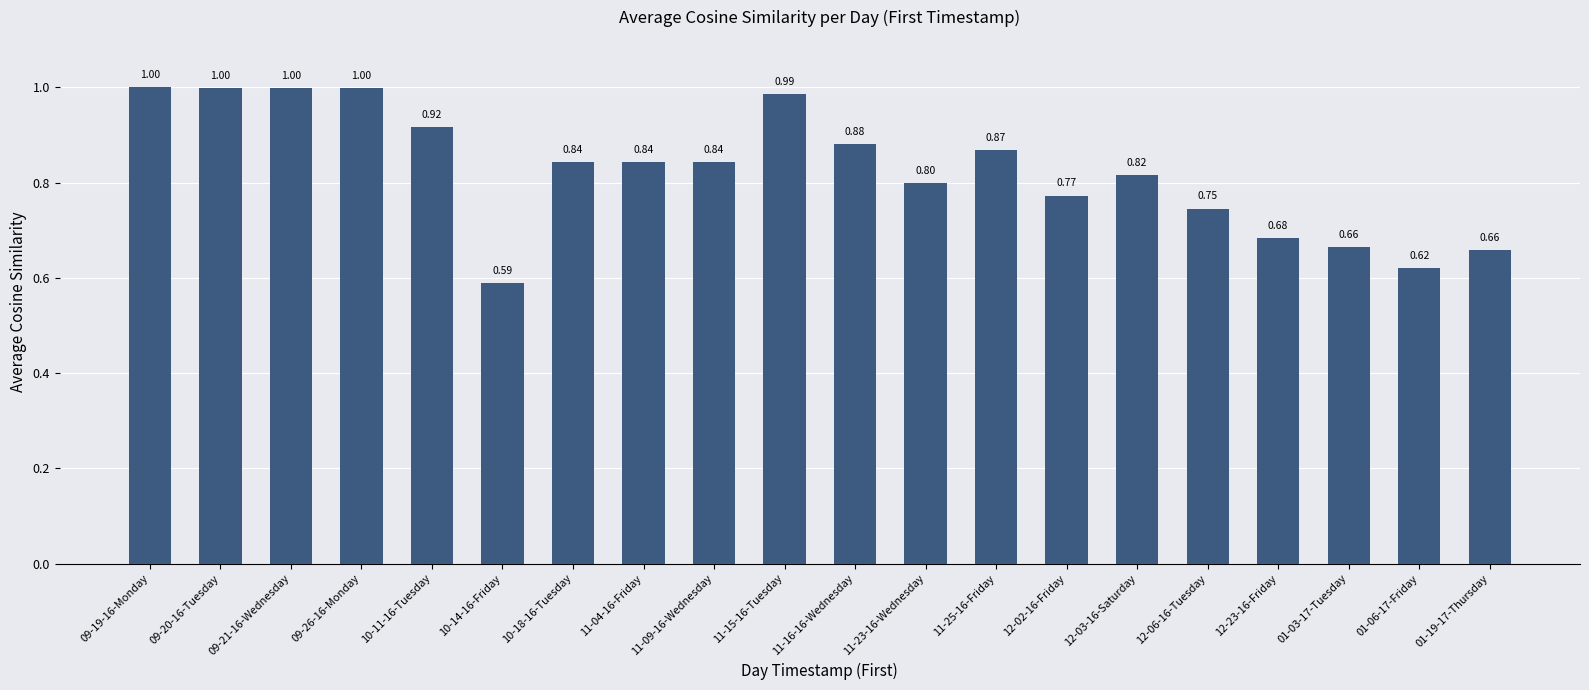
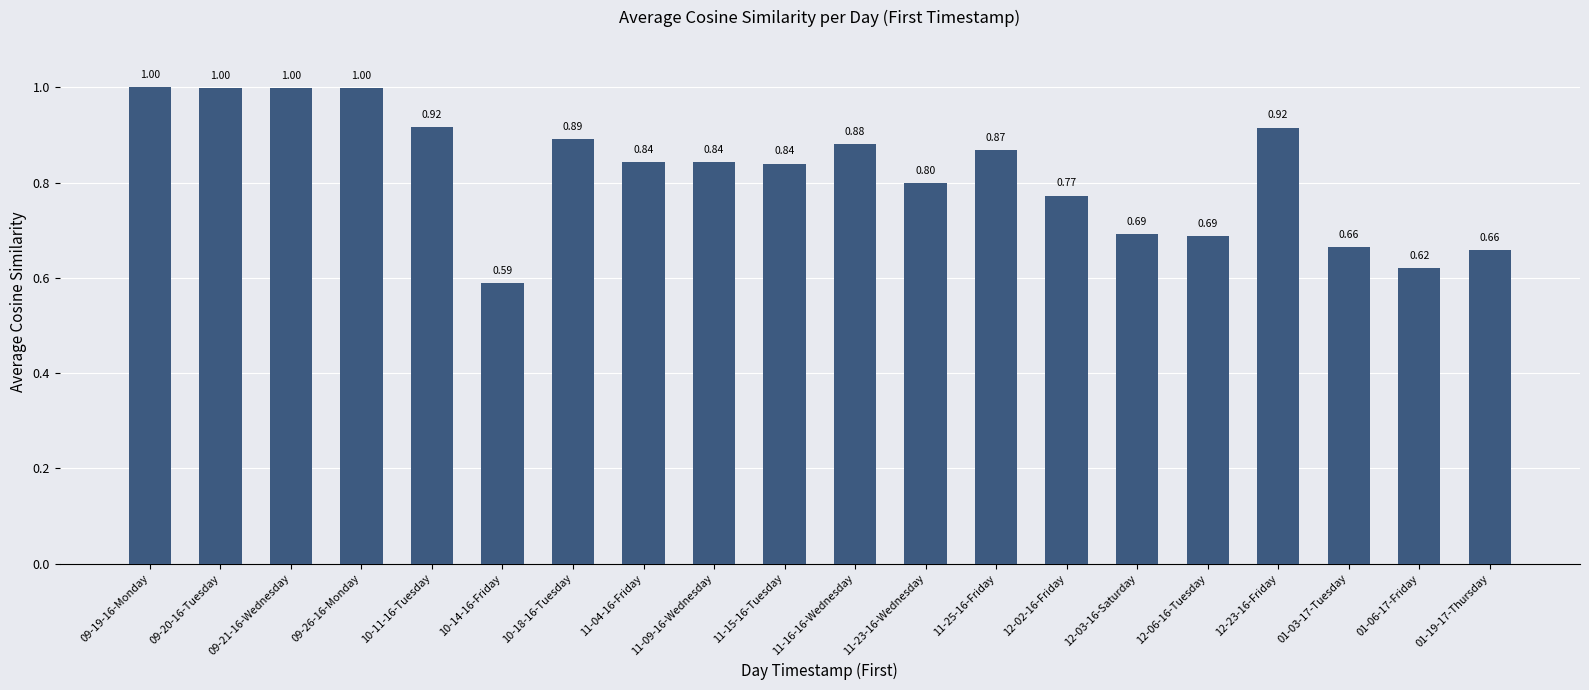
  {
    "09-19-16-Monday": 1.00,
    "09-20-16-Tuesday": 1.00,
    "09-21-16-Wednesday": 1.00,
    "09-26-16-Monday": 1.00,
    "10-11-16-Tuesday": 0.92,
    "10-14-16-Friday": 0.59,
-   "10-18-16-Tuesday": 0.84,
+   "10-18-16-Tuesday": 0.89,
    "11-04-16-Friday": 0.84,
    "11-09-16-Wednesday": 0.84,
-   "11-15-16-Tuesday": 0.99,
+   "11-15-16-Tuesday": 0.84,
    "11-16-16-Wednesday": 0.88,
    "11-23-16-Wednesday": 0.80,
    "11-25-16-Friday": 0.87,
    "12-02-16-Friday": 0.77,
-   "12-03-16-Saturday": 0.82,
-   "12-06-16-Tuesday": 0.75,
-   "12-23-16-Friday": 0.68,
+   "12-03-16-Saturday": 0.69,
+   "12-06-16-Tuesday": 0.69,
+   "12-23-16-Friday": 0.92,
    "01-03-17-Tuesday": 0.66,
    "01-06-17-Friday": 0.62,
    "01-19-17-Thursday": 0.66
  }
